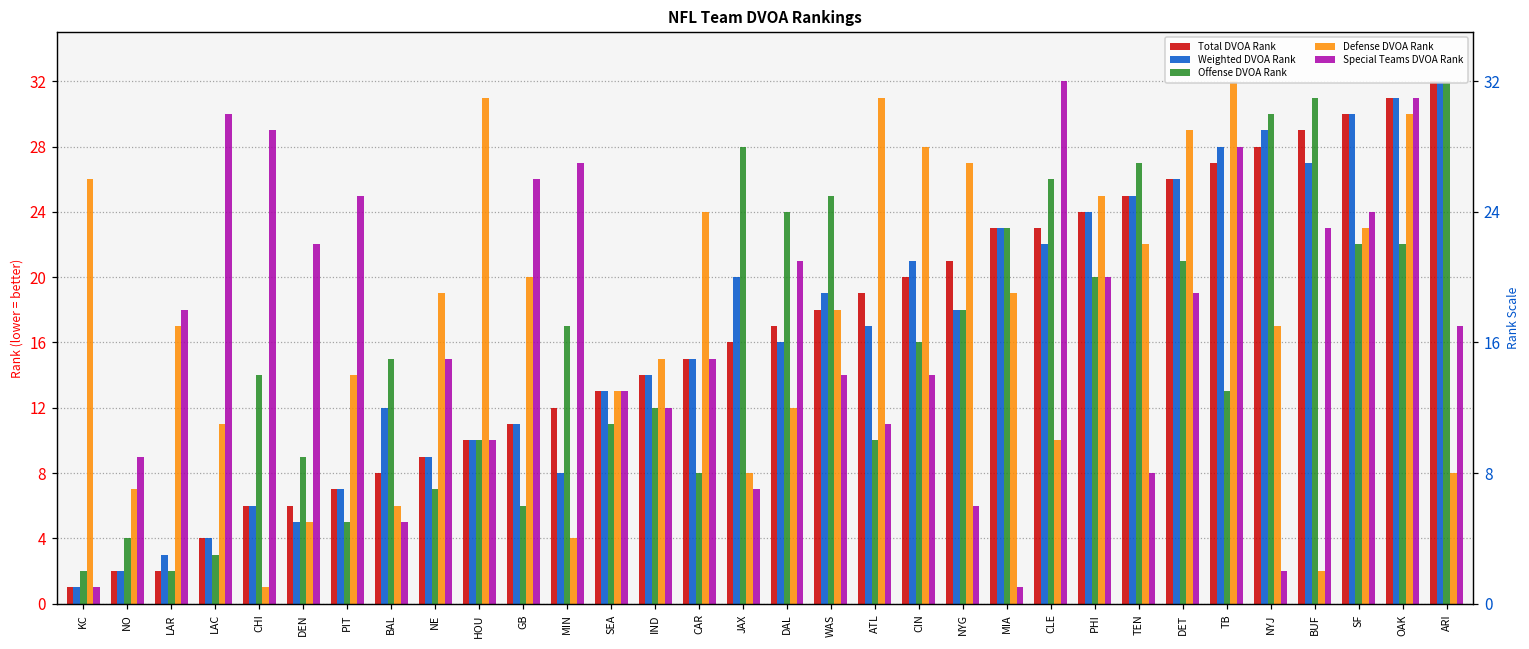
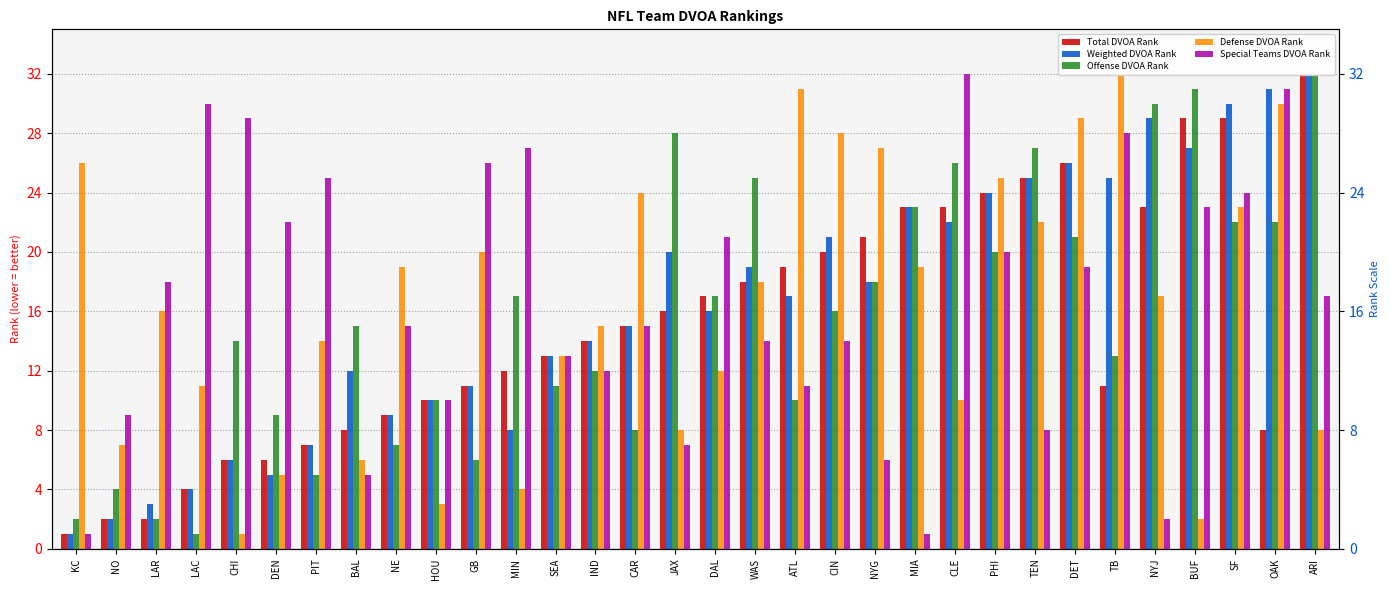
  {
    "Total DVOA Rank": {
      "KC": 1,
      "NO": 2,
      "LAR": 2,
      "LAC": 4,
      "CHI": 6,
      "DEN": 6,
      "PIT": 7,
      "BAL": 8,
      "NE": 9,
      "HOU": 10,
      "GB": 11,
      "MIN": 12,
      "SEA": 13,
      "IND": 14,
      "CAR": 15,
      "JAX": 16,
      "DAL": 17,
      "WAS": 18,
      "ATL": 19,
      "CIN": 20,
      "NYG": 21,
      "MIA": 23,
      "CLE": 23,
      "PHI": 24,
      "TEN": 25,
      "DET": 26,
-     "TB": 27,
-     "NYJ": 28,
+     "TB": 11,
+     "NYJ": 23,
      "BUF": 29,
-     "SF": 30,
-     "OAK": 31
+     "SF": 29,
+     "OAK": 8
    },
    "Weighted DVOA Rank": {
      "KC": 1,
      "NO": 2,
      "LAR": 3,
      "LAC": 4,
      "CHI": 6,
      "DEN": 5,
      "PIT": 7,
      "BAL": 12,
      "NE": 9,
      "HOU": 10,
      "GB": 11,
      "MIN": 8,
      "SEA": 13,
      "IND": 14,
      "CAR": 15,
      "JAX": 20,
      "DAL": 16,
      "WAS": 19,
      "ATL": 17,
      "CIN": 21,
      "NYG": 18,
      "MIA": 23,
      "CLE": 22,
      "PHI": 24,
      "TEN": 25,
      "DET": 26,
-     "TB": 28,
+     "TB": 25,
      "NYJ": 29,
      "BUF": 27,
      "SF": 30,
      "OAK": 31
    },
    "Offense DVOA Rank": {
      "KC": 2,
      "NO": 4,
      "LAR": 2,
-     "LAC": 3,
+     "LAC": 1,
      "CHI": 14,
      "DEN": 9,
      "PIT": 5,
      "BAL": 15,
      "NE": 7,
      "HOU": 10,
      "GB": 6,
      "MIN": 17,
      "SEA": 11,
      "IND": 12,
      "CAR": 8,
      "JAX": 28,
-     "DAL": 24,
+     "DAL": 17,
      "WAS": 25,
      "ATL": 10,
      "CIN": 16,
      "NYG": 18,
      "MIA": 23,
      "CLE": 26,
      "PHI": 20,
      "TEN": 27,
      "DET": 21,
      "TB": 13,
      "NYJ": 30,
      "BUF": 31,
      "SF": 22,
      "OAK": 22
    },
    "Defense DVOA Rank": {
      "KC": 26,
      "NO": 7,
-     "LAR": 17,
+     "LAR": 16,
      "LAC": 11,
      "CHI": 1,
      "DEN": 5,
      "PIT": 14,
      "BAL": 6,
      "NE": 19,
-     "HOU": 31,
+     "HOU": 3,
      "GB": 20,
      "MIN": 4,
      "SEA": 13,
      "IND": 15,
      "CAR": 24,
      "JAX": 8,
      "DAL": 12,
      "WAS": 18,
      "ATL": 31,
      "CIN": 28,
      "NYG": 27,
      "MIA": 19,
      "CLE": 10,
      "PHI": 25,
      "TEN": 22,
      "DET": 29,
      "NYJ": 17,
      "BUF": 2,
      "SF": 23,
      "OAK": 30,
      "ARI": 8
    },
    "Special Teams DVOA Rank": {
      "KC": 1,
      "NO": 9,
      "LAR": 18,
      "LAC": 30,
      "CHI": 29,
      "DEN": 22,
      "PIT": 25,
      "BAL": 5,
      "NE": 15,
      "HOU": 10,
      "GB": 26,
      "MIN": 27,
      "SEA": 13,
      "IND": 12,
      "CAR": 15,
      "JAX": 7,
      "DAL": 21,
      "WAS": 14,
      "ATL": 11,
      "CIN": 14,
      "NYG": 6,
      "MIA": 1,
      "CLE": 32,
      "PHI": 20,
      "TEN": 8,
      "DET": 19,
      "TB": 28,
      "NYJ": 2,
      "BUF": 23,
      "SF": 24,
      "OAK": 31,
      "ARI": 17
    }
  }
